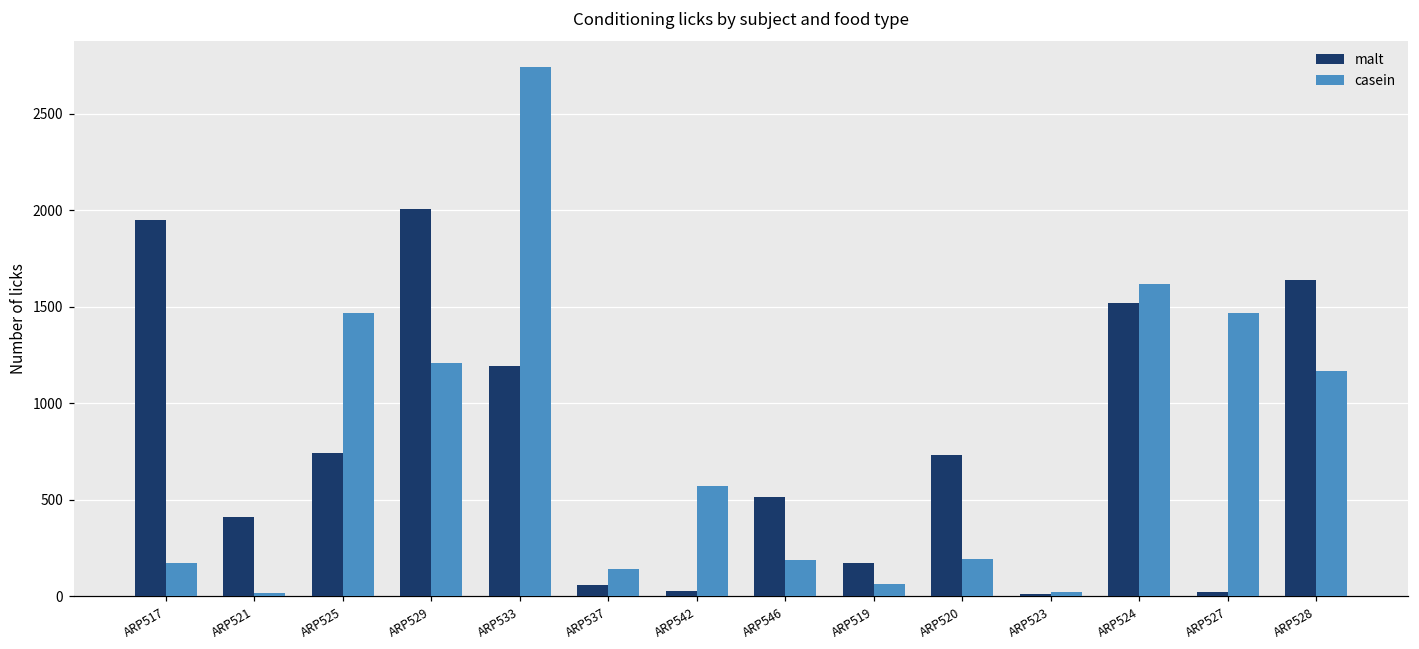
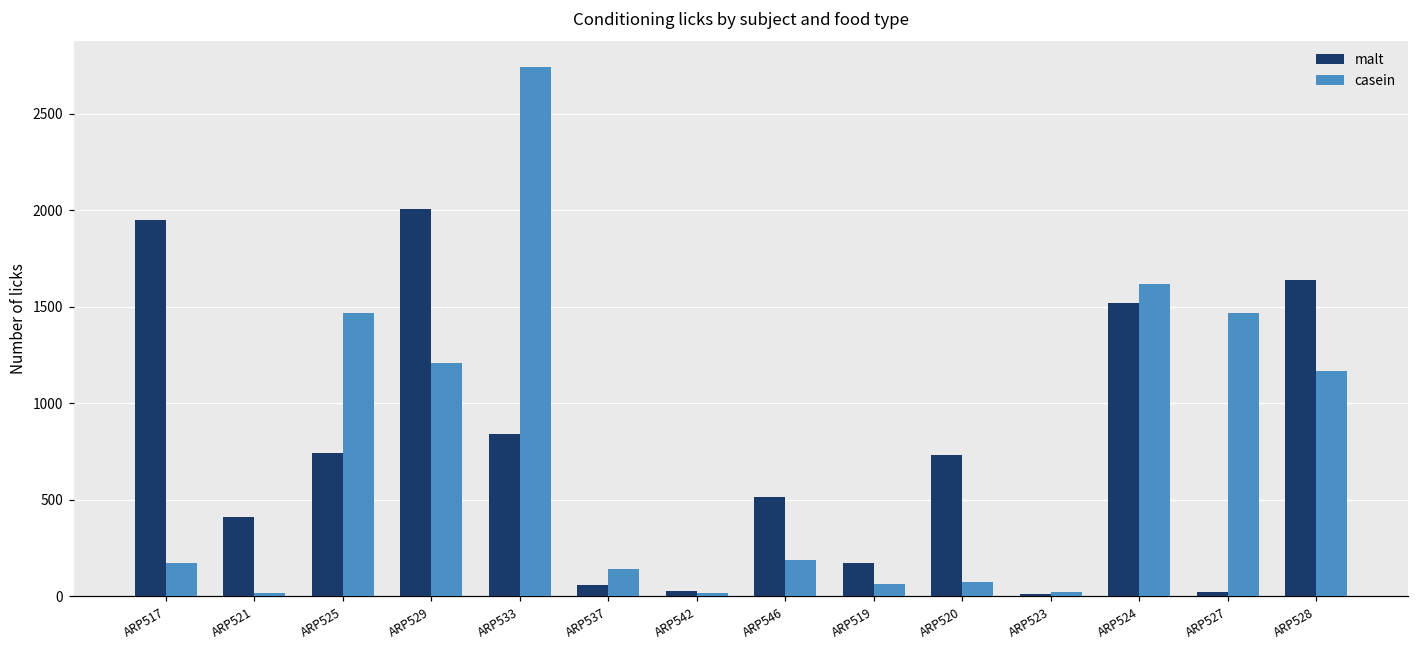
  {
    "malt": {
      "ARP517": 1950,
      "ARP521": 410,
      "ARP525": 740,
      "ARP529": 2010,
-     "ARP533": 1190,
+     "ARP533": 840,
      "ARP537": 60,
      "ARP542": 20,
      "ARP546": 510,
      "ARP519": 170,
      "ARP520": 730,
      "ARP524": 1520,
      "ARP527": 20,
      "ARP528": 1640
    },
    "casein": {
      "ARP517": 170,
      "ARP521": 20,
      "ARP525": 1470,
      "ARP529": 1210,
      "ARP533": 2740,
      "ARP537": 140,
-     "ARP542": 570,
+     "ARP542": 20,
      "ARP546": 190,
      "ARP519": 70,
-     "ARP520": 190,
+     "ARP520": 80,
      "ARP523": 20,
      "ARP524": 1620,
      "ARP527": 1460,
      "ARP528": 1160
    }
  }
